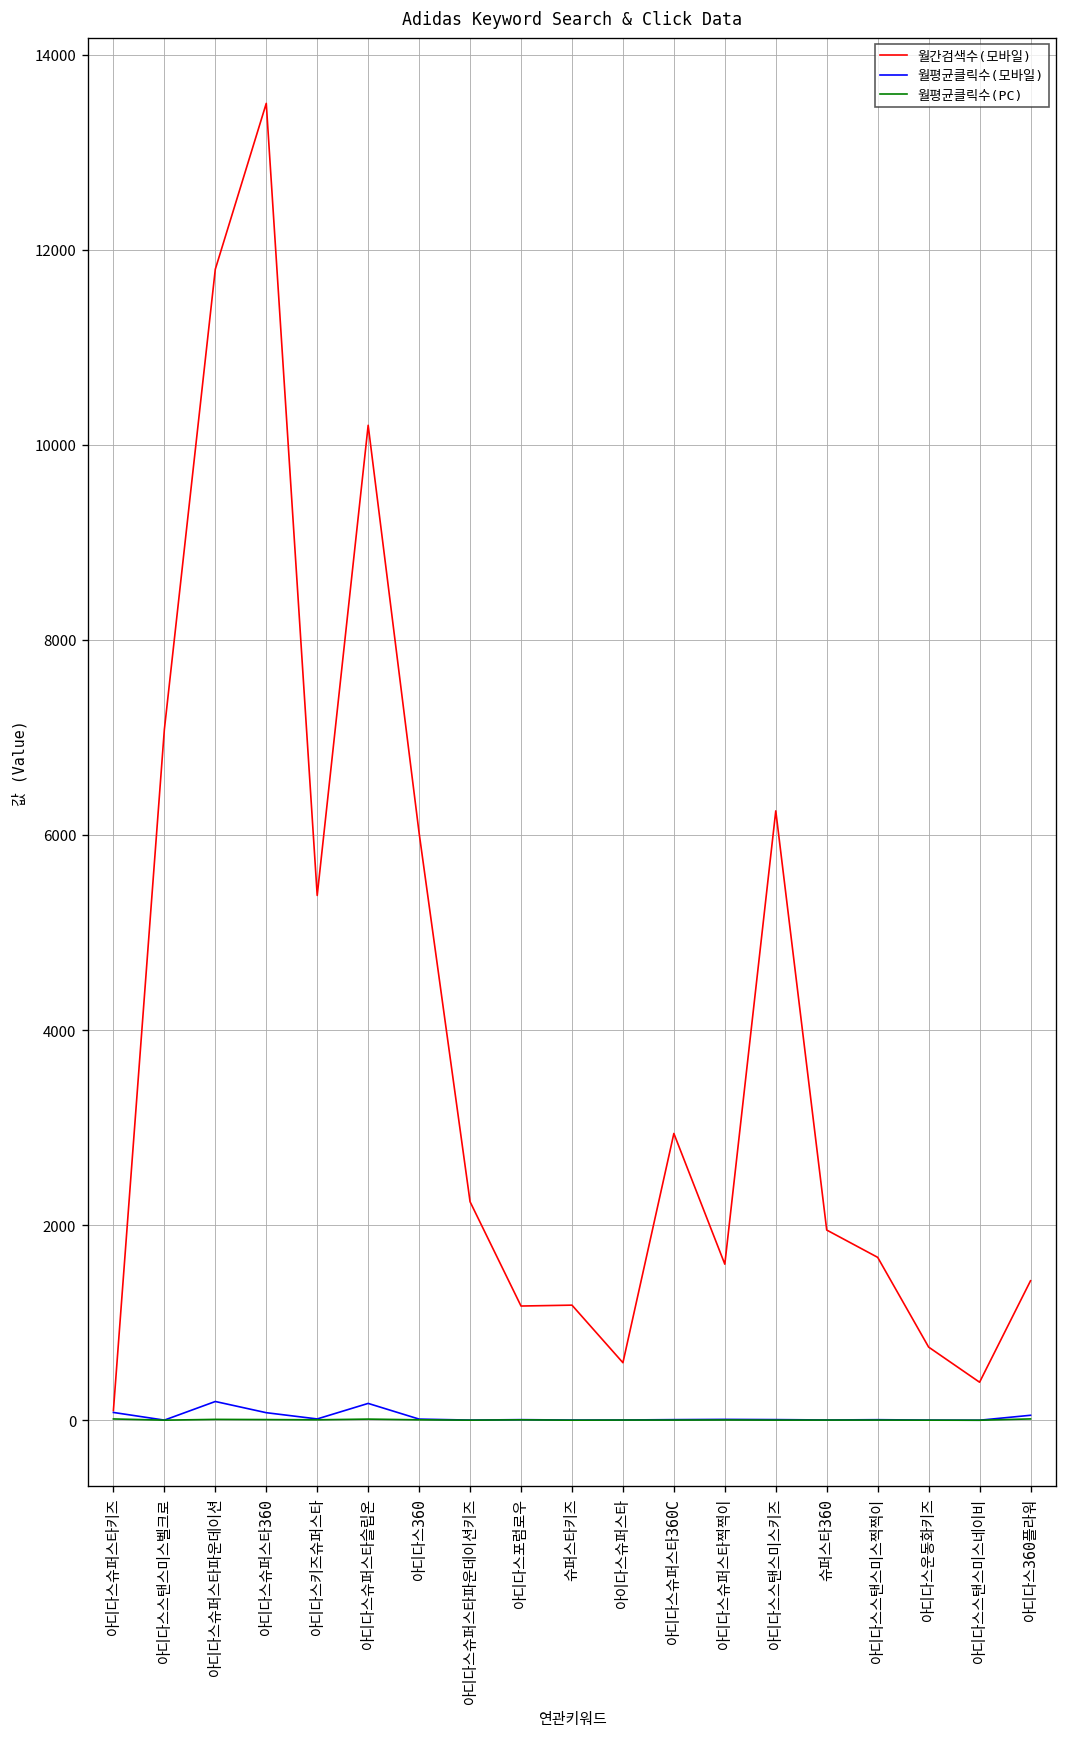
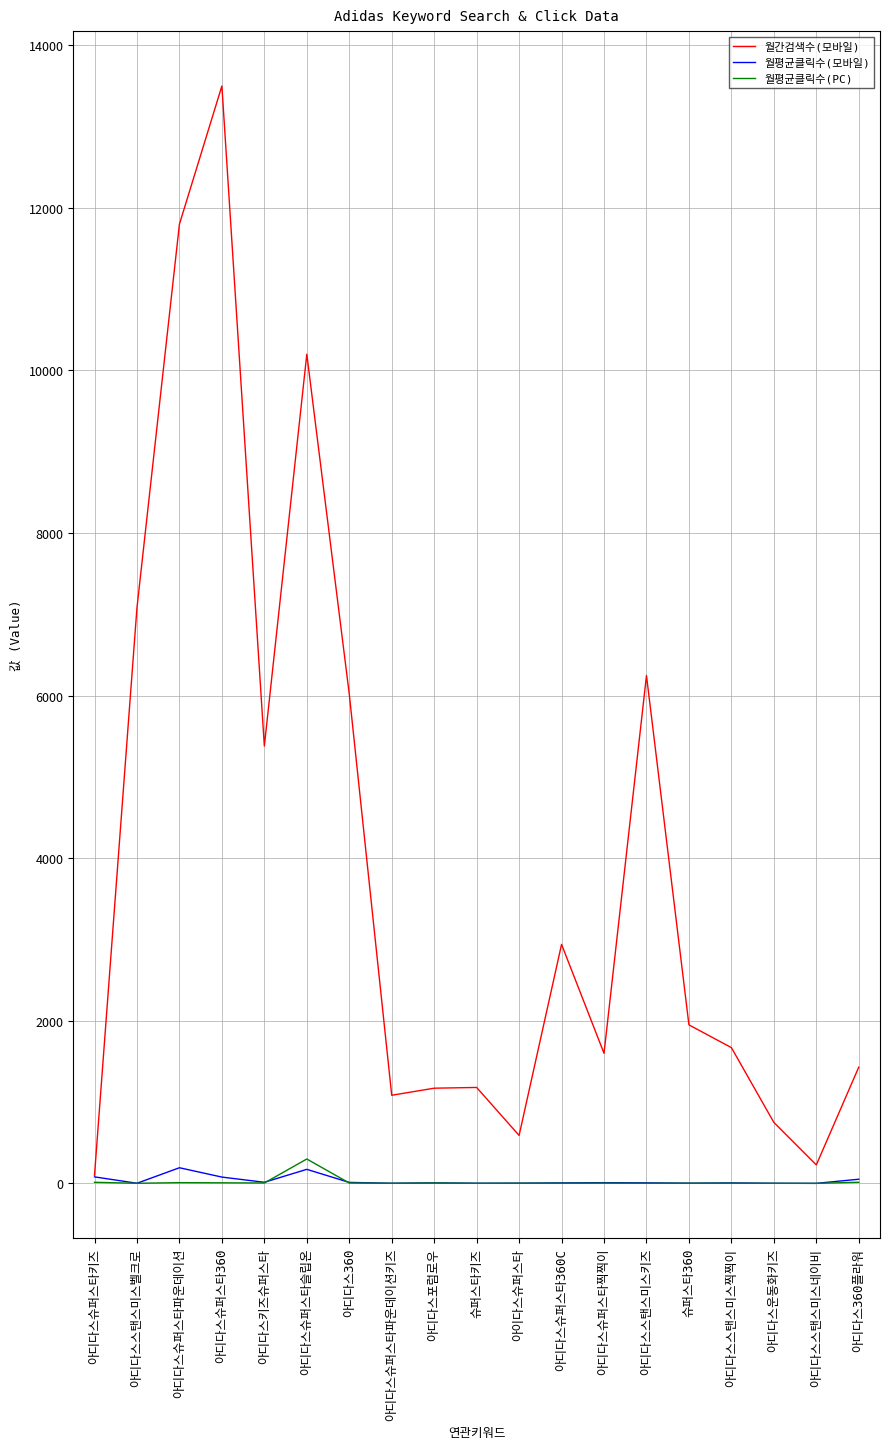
  {
    "월간검색수(모바일)": {
      "아디다스스탠스미스벨크로": 7100,
      "아디다스슈퍼스타파운데이션": 11800,
      "아디다스슈퍼스타360": 13500,
      "아디다스키즈슈퍼스타": 5400,
      "아디다스슈퍼스타슬립온": 10200,
      "아디다스360": 6000,
-     "아디다스슈퍼스타파운데이션키즈": 2200,
+     "아디다스슈퍼스타파운데이션키즈": 1100,
      "아디다스포럼로우": 1200,
      "슈퍼스타키즈": 1200,
      "아이다스슈퍼스타": 600,
      "아디다스슈퍼스타360C": 2900,
      "아디다스슈퍼스타찍찍이": 1600,
      "아디다스스탠스미스키즈": 6200,
      "슈퍼스타360": 2000,
      "아디다스스탠스미스찍찍이": 1700,
      "아디다스운동화키즈": 800,
-     "아디다스스탠스미스네이비": 400,
+     "아디다스스탠스미스네이비": 200,
      "아디다스360플라워": 1400
    },
    "월평균클릭수(모바일)": {
      "아디다스슈퍼스타파운데이션": 200,
      "아디다스슈퍼스타360": 100,
      "아디다스슈퍼스타슬립온": 200,
      "아디다스360플라워": 100
    },
    "월평균클릭수(PC)": {
      "아디다스슈퍼스타키즈": 0,
      "아디다스슈퍼스타파운데이션": 0,
      "아디다스슈퍼스타360": 0,
-     "아디다스슈퍼스타슬립온": 0,
+     "아디다스슈퍼스타슬립온": 300,
      "아디다스360플라워": 0
    }
  }
